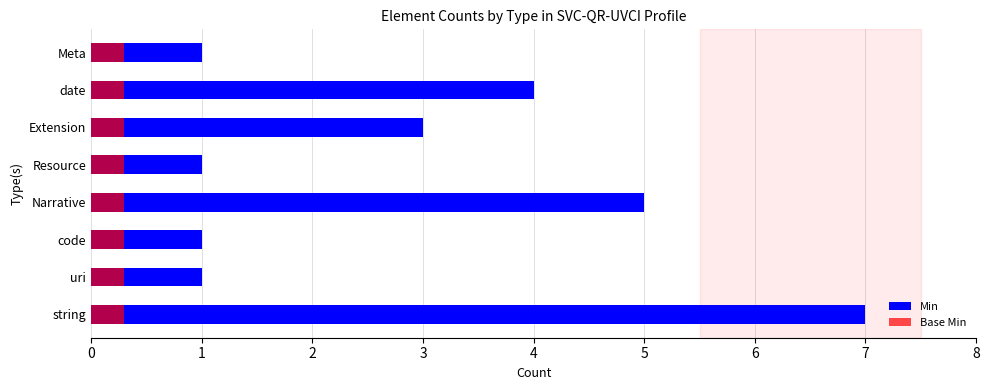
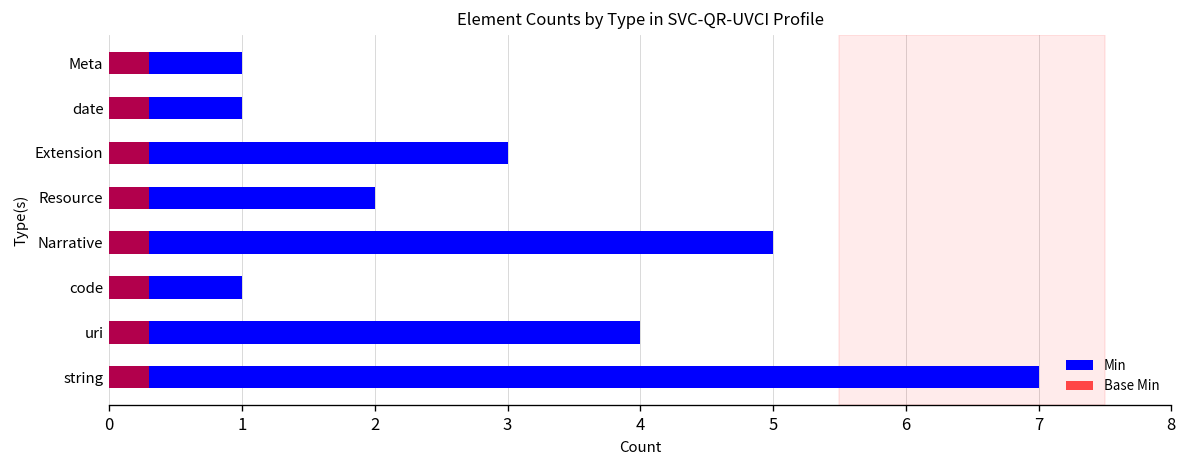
  {
    "Min": {
      "Meta": 1,
-     "date": 4,
+     "date": 1,
      "Extension": 3,
-     "Resource": 1,
+     "Resource": 2,
      "Narrative": 5,
      "code": 1,
-     "uri": 1,
+     "uri": 4,
      "string": 7
    }
  }
